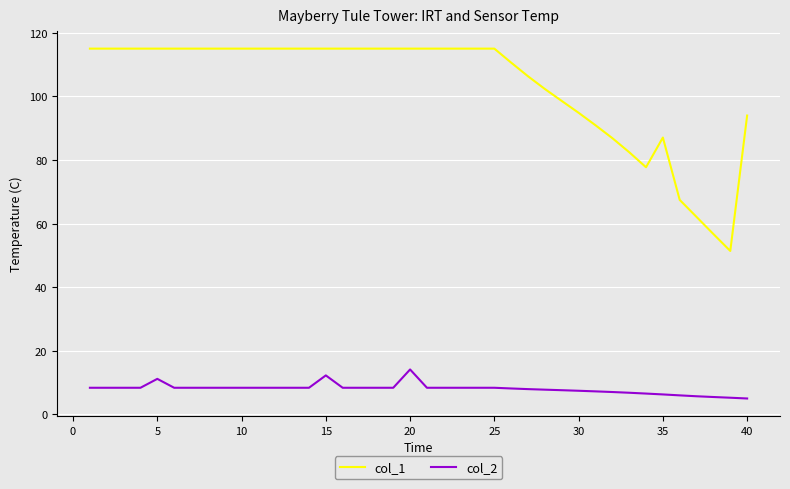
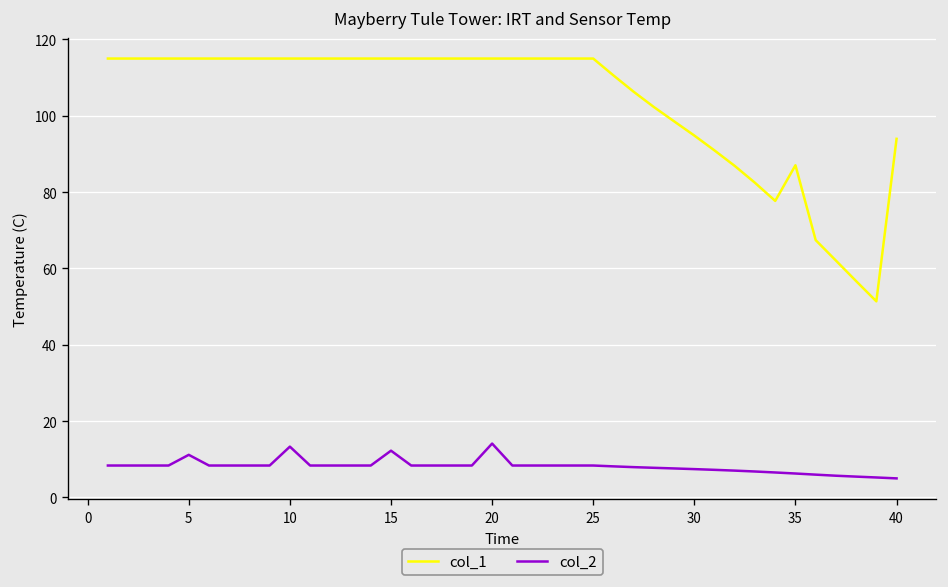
  {
    "col_1": {
      "5": 115,
      "10": 115,
      "15": 115,
      "20": 115,
      "25": 115,
      "30": 95,
      "35": 87,
      "40": 94
    },
    "col_2": {
      "5": 11,
-     "10": 8,
+     "10": 13,
      "15": 12,
      "20": 14,
      "25": 8,
      "30": 7,
      "35": 6,
      "40": 5
    }
  }
